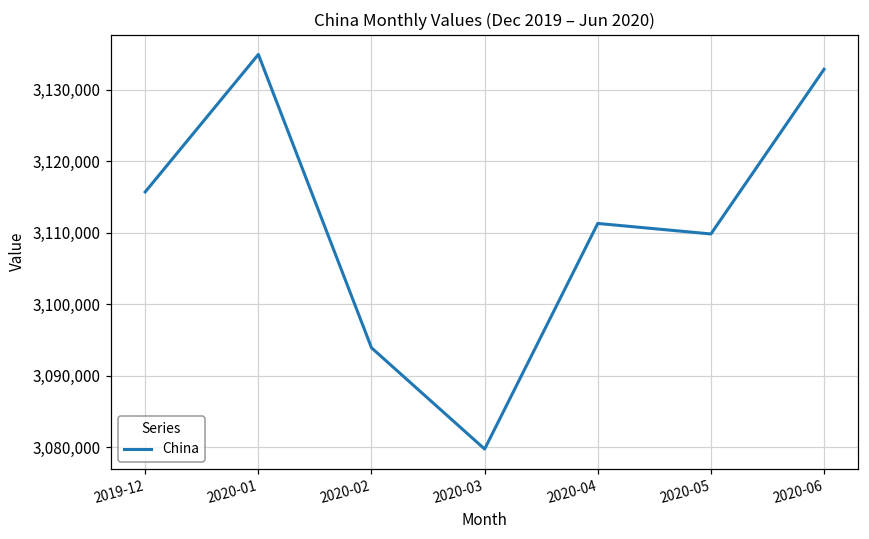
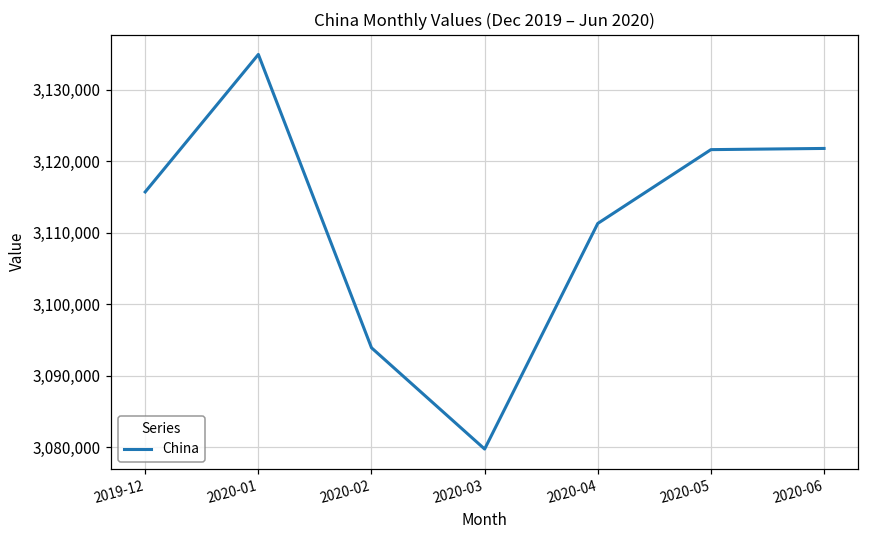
  {
    "2019-12": "3,116,000",
    "2020-01": "3,135,000",
    "2020-02": "3,094,000",
    "2020-03": "3,080,000",
    "2020-04": "3,111,000",
-   "2020-05": "3,110,000",
-   "2020-06": "3,133,000"
+   "2020-05": "3,122,000",
+   "2020-06": "3,122,000"
  }
